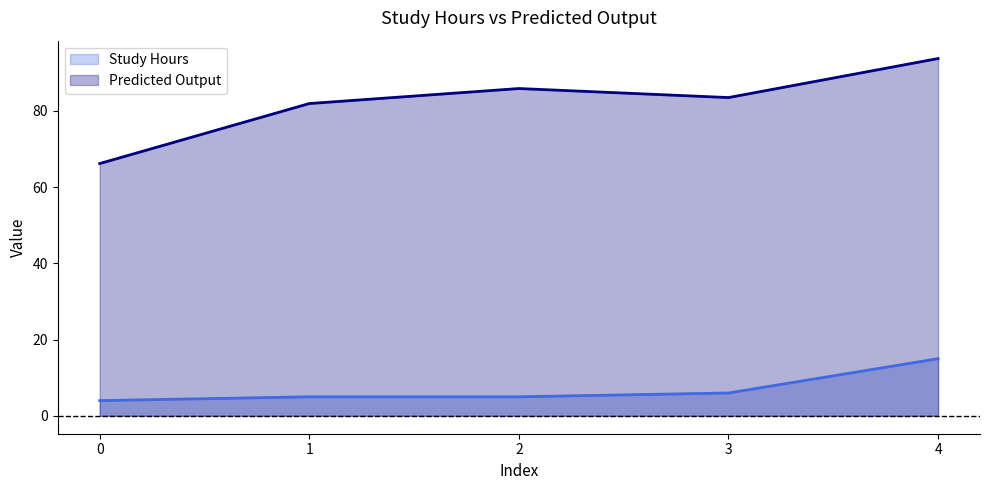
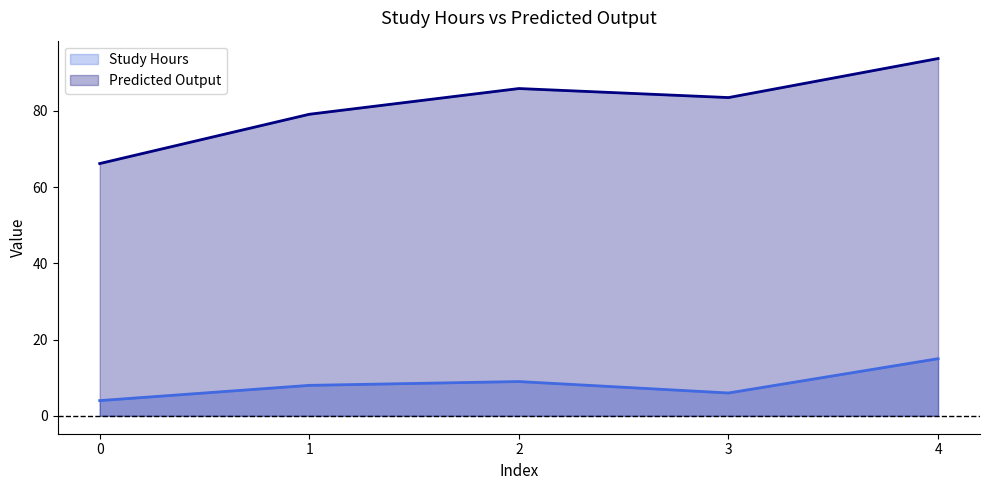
  {
    "Study Hours": {
      "0": 4,
-     "1": 5,
-     "2": 5,
+     "1": 8,
+     "2": 9,
      "3": 6,
      "4": 15
    },
    "Predicted Output": {
      "0": 66,
-     "1": 82,
+     "1": 79,
      "2": 86,
      "3": 84,
      "4": 94
    }
  }
